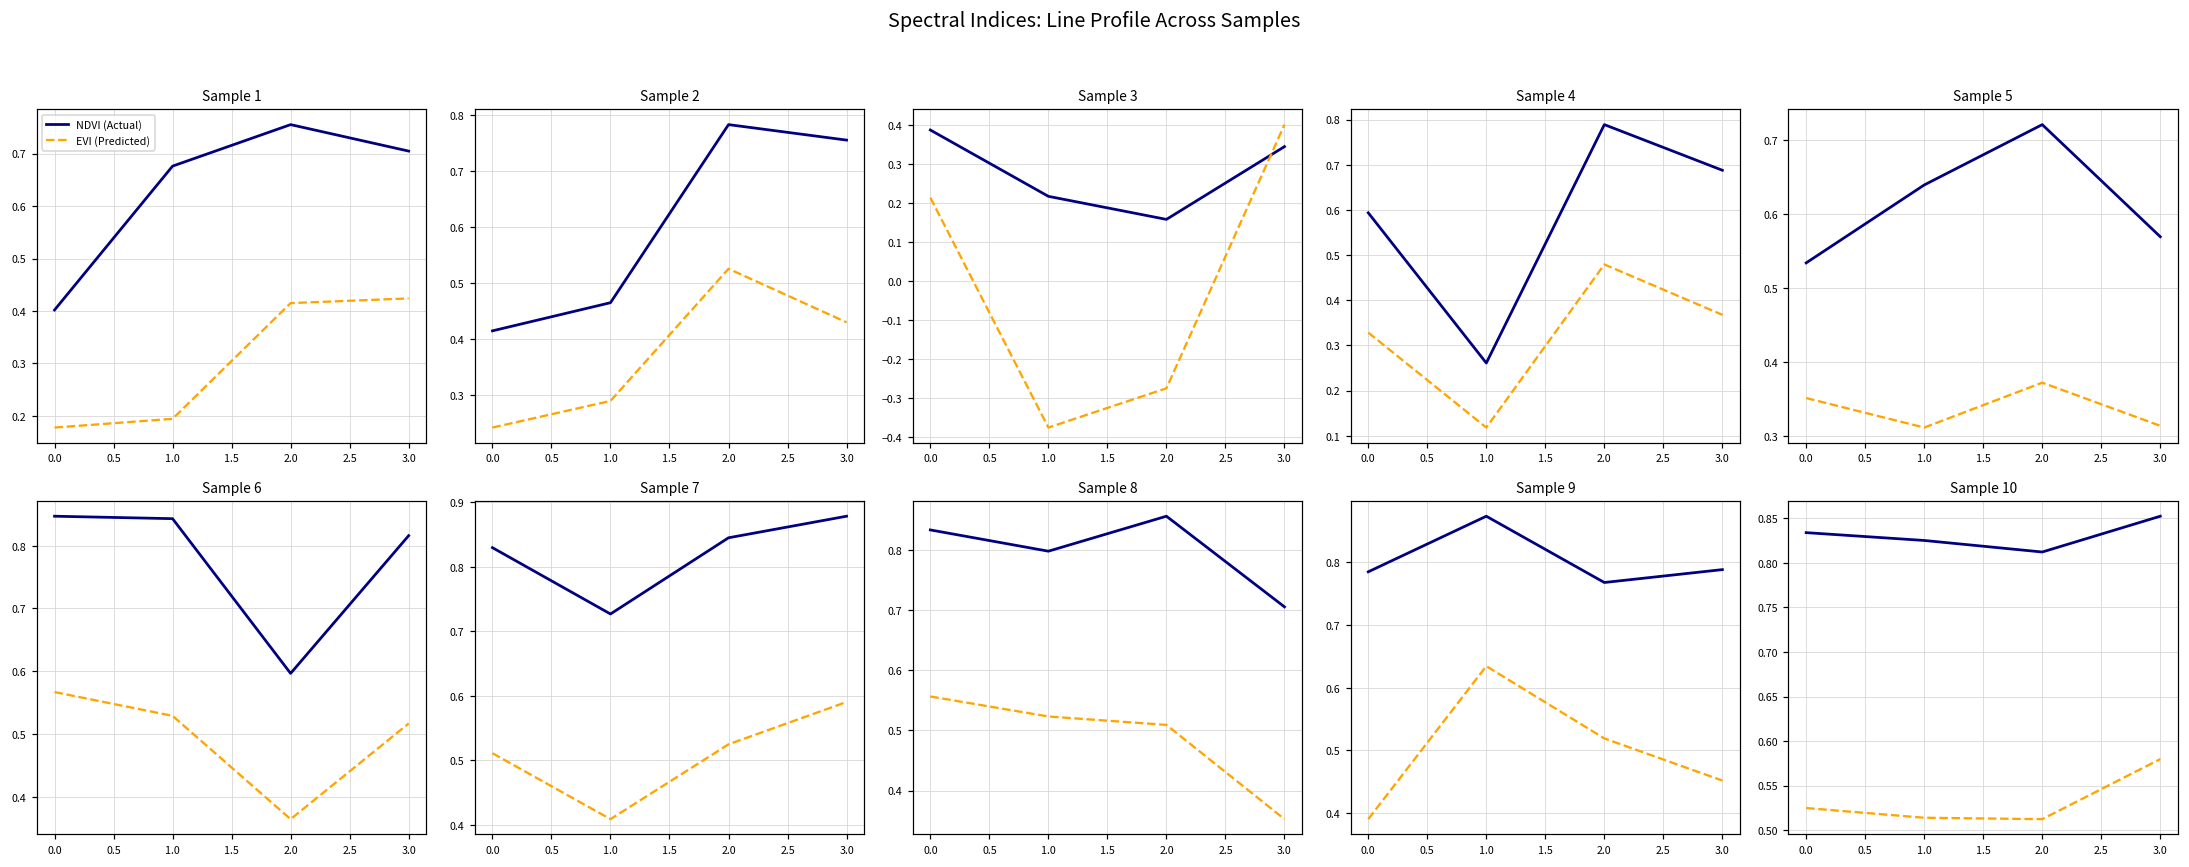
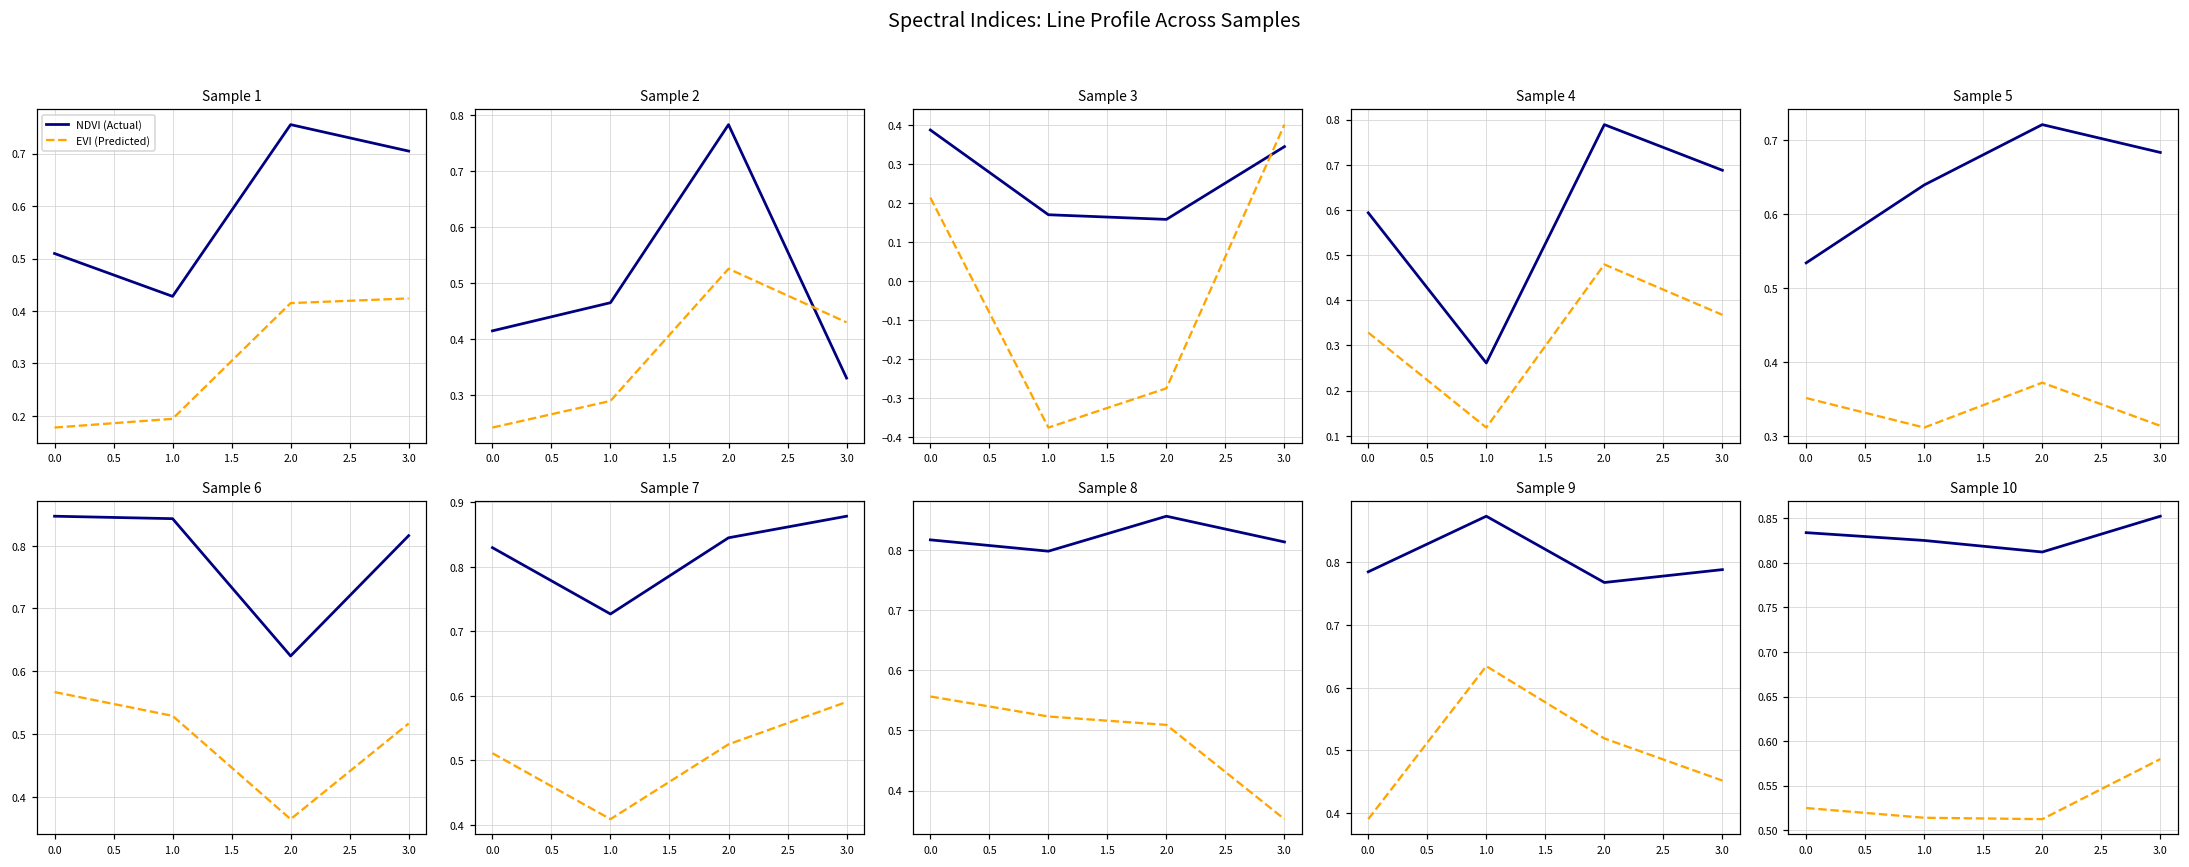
  {
    "Sample 1": {
      "NDVI (Actual)": {
-       "0.0": 0.40,
-       "1.0": 0.68,
+       "0.0": 0.51,
+       "1.0": 0.43,
        "2.0": 0.76,
        "3.0": 0.70
      },
      "EVI (Predicted)": {
        "0.0": 0.18,
        "1.0": 0.19,
        "2.0": 0.42,
        "3.0": 0.42
      }
    },
    "Sample 2": {
      "NDVI (Actual)": {
        "0.0": 0.42,
        "1.0": 0.47,
        "2.0": 0.78,
-       "3.0": 0.76
+       "3.0": 0.33
      },
      "EVI (Predicted)": {
        "0.0": 0.24,
        "1.0": 0.29,
        "2.0": 0.53,
        "3.0": 0.43
      }
    },
    "Sample 3": {
      "NDVI (Actual)": {
        "0.0": 0.39,
-       "1.0": 0.22,
+       "1.0": 0.17,
        "2.0": 0.16,
        "3.0": 0.34
      },
      "EVI (Predicted)": {
        "0.0": 0.21,
        "1.0": -0.38,
        "2.0": -0.27,
        "3.0": 0.40
      }
    },
    "Sample 4": {
      "NDVI (Actual)": {
        "0.0": 0.59,
        "1.0": 0.26,
        "2.0": 0.79,
        "3.0": 0.69
      },
      "EVI (Predicted)": {
        "0.0": 0.33,
        "1.0": 0.12,
        "2.0": 0.48,
        "3.0": 0.37
      }
    },
    "Sample 5": {
      "NDVI (Actual)": {
        "0.0": 0.53,
        "1.0": 0.64,
        "2.0": 0.72,
-       "3.0": 0.57
+       "3.0": 0.68
      },
      "EVI (Predicted)": {
        "0.0": 0.35,
        "1.0": 0.31,
        "2.0": 0.37,
        "3.0": 0.31
      }
    },
    "Sample 6": {
      "NDVI (Actual)": {
        "0.0": 0.85,
        "1.0": 0.84,
-       "2.0": 0.60,
+       "2.0": 0.62,
        "3.0": 0.82
      },
      "EVI (Predicted)": {
        "0.0": 0.57,
        "1.0": 0.53,
        "2.0": 0.36,
        "3.0": 0.52
      }
    },
    "Sample 7": {
      "NDVI (Actual)": {
        "0.0": 0.83,
        "1.0": 0.73,
        "2.0": 0.85,
        "3.0": 0.88
      },
      "EVI (Predicted)": {
        "0.0": 0.51,
        "1.0": 0.41,
        "2.0": 0.52,
        "3.0": 0.59
      }
    },
    "Sample 8": {
      "NDVI (Actual)": {
-       "0.0": 0.83,
+       "0.0": 0.82,
        "1.0": 0.80,
        "2.0": 0.86,
-       "3.0": 0.71
+       "3.0": 0.81
      },
      "EVI (Predicted)": {
        "0.0": 0.56,
        "1.0": 0.52,
        "2.0": 0.51,
        "3.0": 0.35
      }
    },
    "Sample 9": {
      "NDVI (Actual)": {
        "0.0": 0.79,
        "1.0": 0.87,
        "2.0": 0.77,
        "3.0": 0.79
      },
      "EVI (Predicted)": {
        "0.0": 0.39,
        "1.0": 0.63,
        "2.0": 0.52,
        "3.0": 0.45
      }
    },
    "Sample 10": {
      "NDVI (Actual)": {
        "0.0": 0.83,
        "1.0": 0.83,
        "2.0": 0.81,
        "3.0": 0.85
      },
      "EVI (Predicted)": {
        "0.0": 0.52,
        "1.0": 0.51,
        "2.0": 0.51,
        "3.0": 0.58
      }
    }
  }
